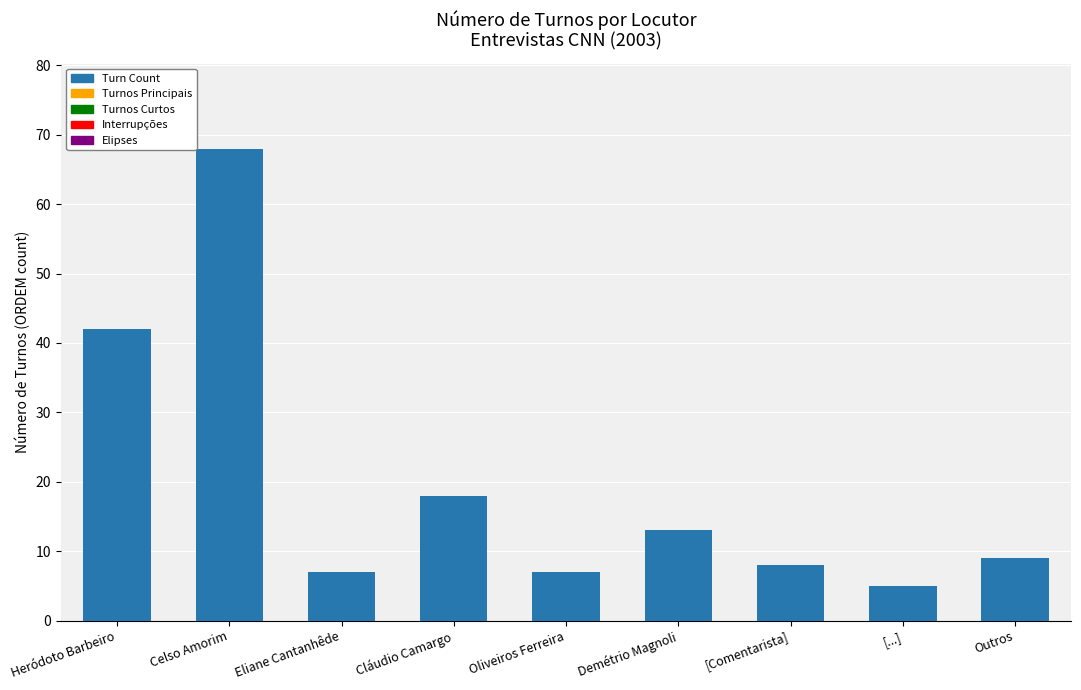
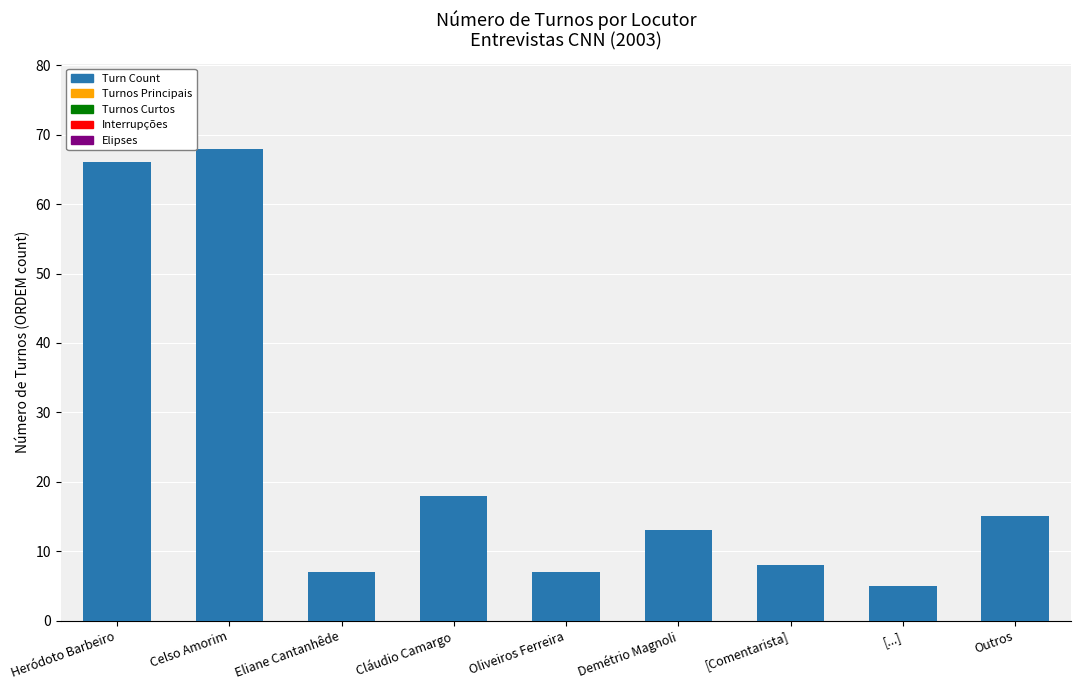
  {
-   "Heródoto Barbeiro": 42,
+   "Heródoto Barbeiro": 66,
    "Celso Amorim": 68,
    "Eliane Cantanhêde": 7,
    "Cláudio Camargo": 18,
    "Oliveiros Ferreira": 7,
    "Demétrio Magnoli": 13,
    "[Comentarista]": 8,
    "[...]": 5,
-   "Outros": 9
+   "Outros": 15
  }
